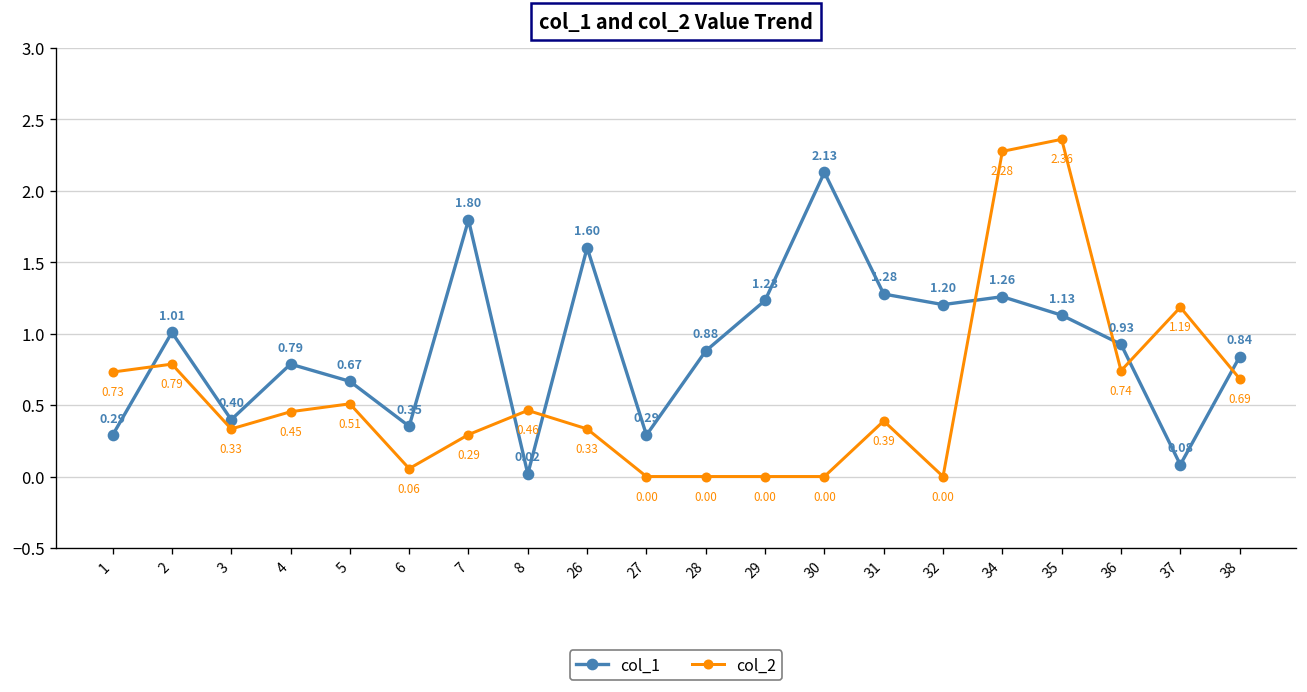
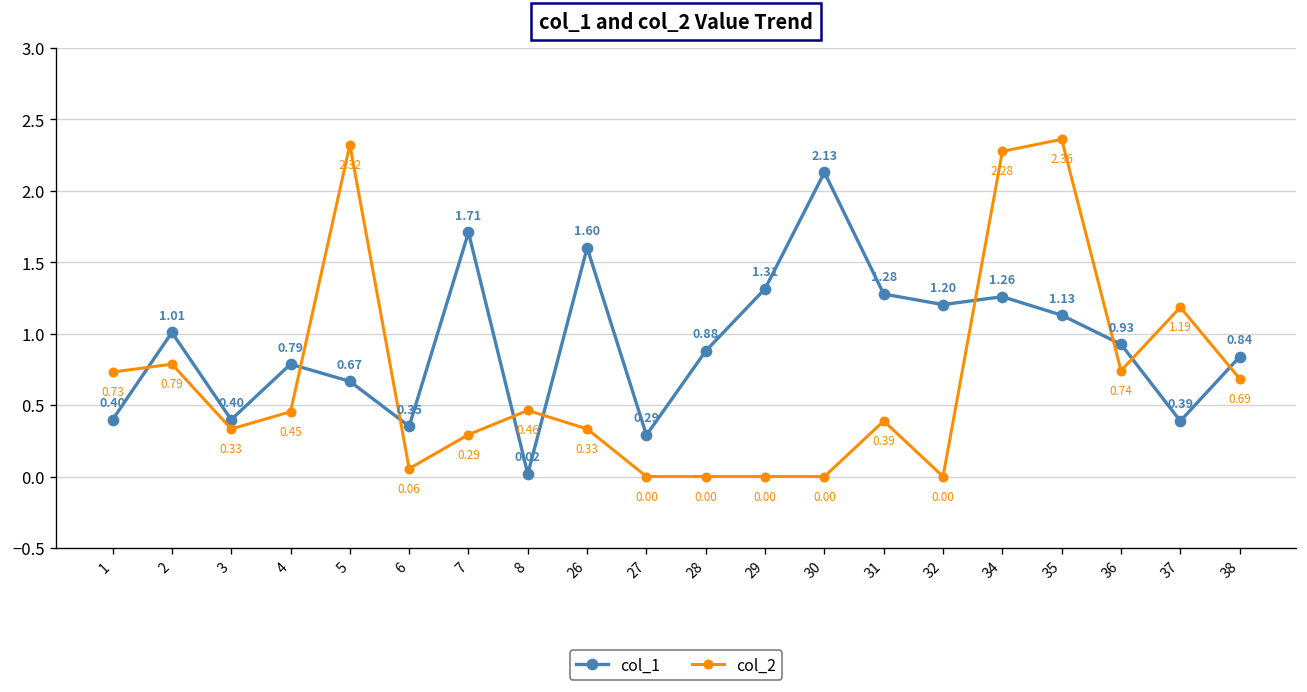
  {
    "col_1": {
-     "1": 0.29,
+     "1": 0.40,
      "2": 1.01,
      "3": 0.40,
      "4": 0.79,
      "5": 0.67,
      "6": 0.35,
-     "7": 1.80,
+     "7": 1.71,
      "8": 0.02,
      "26": 1.60,
      "27": 0.29,
      "28": 0.88,
-     "29": 1.23,
+     "29": 1.31,
      "30": 2.13,
      "31": 1.28,
      "32": 1.20,
      "34": 1.26,
      "35": 1.13,
      "36": 0.93,
-     "37": 0.08,
+     "37": 0.39,
      "38": 0.84
    },
    "col_2": {
      "1": 0.73,
      "2": 0.79,
      "3": 0.33,
      "4": 0.45,
-     "5": 0.51,
+     "5": 2.32,
      "6": 0.06,
      "7": 0.29,
      "8": 0.46,
      "26": 0.33,
      "27": 0.00,
      "28": 0.00,
      "29": 0.00,
      "30": 0.00,
      "31": 0.39,
      "32": 0.00,
      "34": 2.28,
      "35": 2.36,
      "36": 0.74,
      "37": 1.19,
      "38": 0.69
    }
  }
